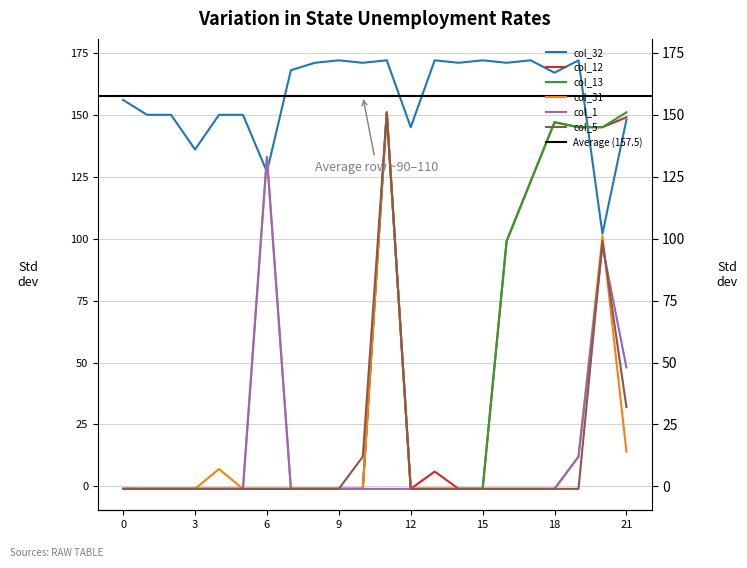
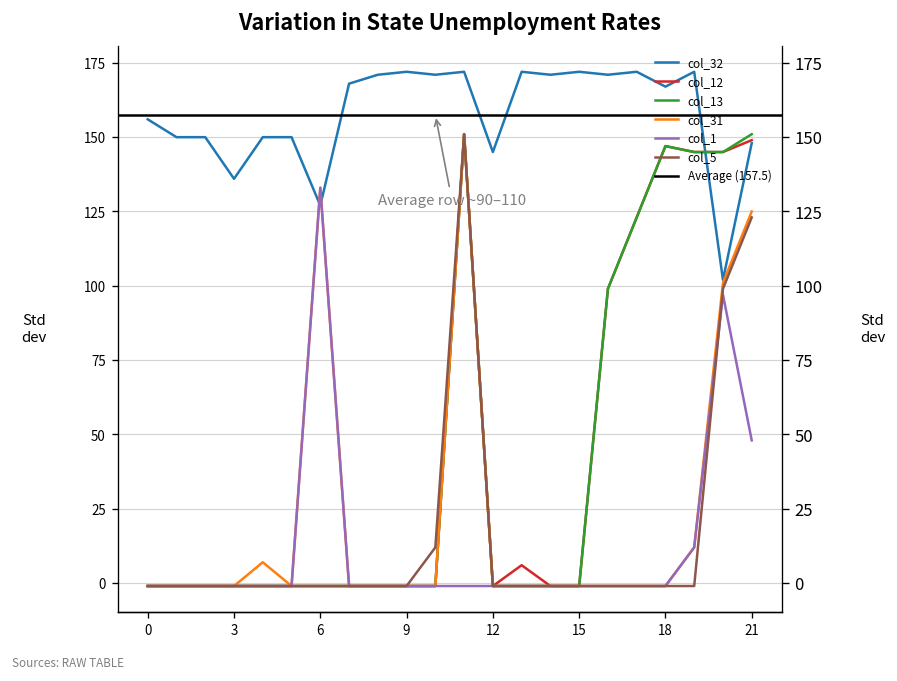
  {
    "col_32": {
      "0": 156,
      "3": 136,
      "6": 127,
      "9": 172,
      "15": 172,
      "18": 167
    },
    "col_13": {
      "21": 151
    },
    "col_31": {
-     "21": 14
+     "21": 125
    },
    "col_1": {
      "21": 48
    },
    "col_5": {
-     "21": 32
+     "21": 123
    }
  }
